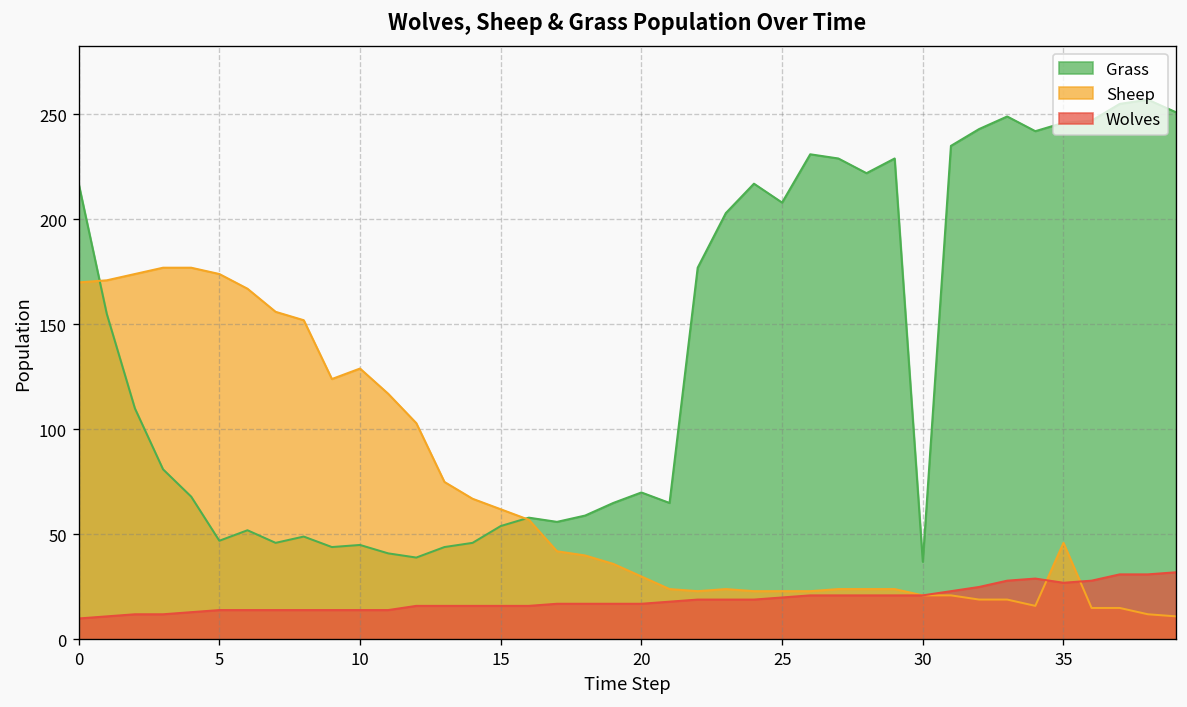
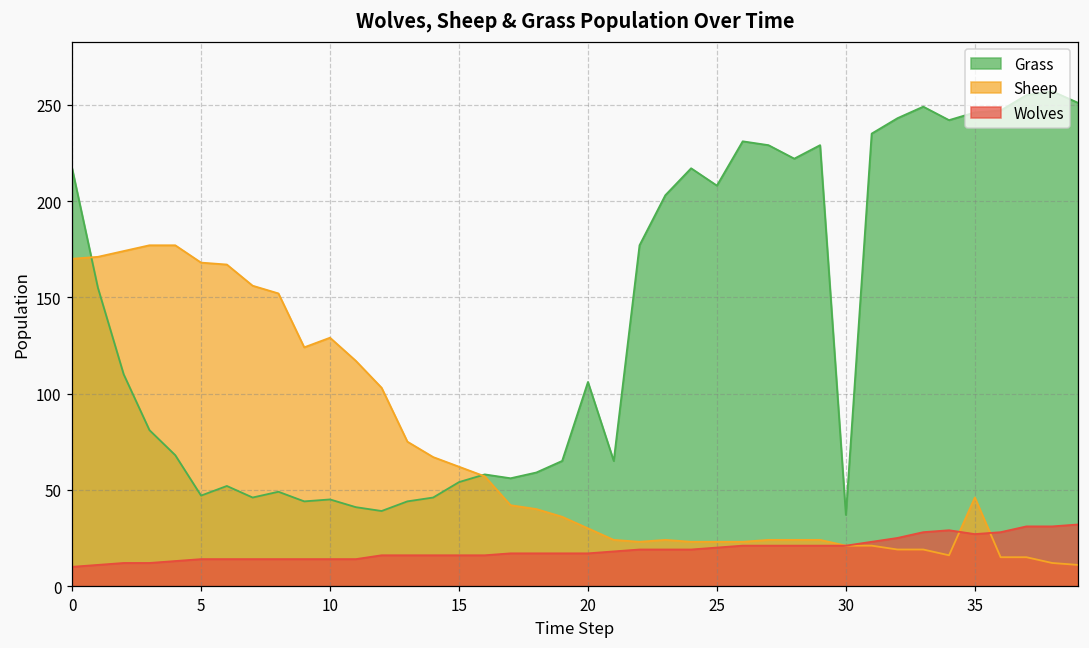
  {
    "Grass": {
      "0": 217,
      "5": 47,
      "10": 45,
      "15": 54,
-     "20": 70,
+     "20": 106,
      "25": 208,
      "30": 37
    },
    "Sheep": {
      "0": 170,
-     "5": 174,
+     "5": 168,
      "10": 129,
      "15": 62,
      "20": 30,
      "25": 23,
      "35": 46
    },
    "Wolves": {
      "0": 10,
      "5": 14,
      "10": 14,
      "15": 16,
      "20": 17,
      "25": 20,
      "35": 27
    }
  }
